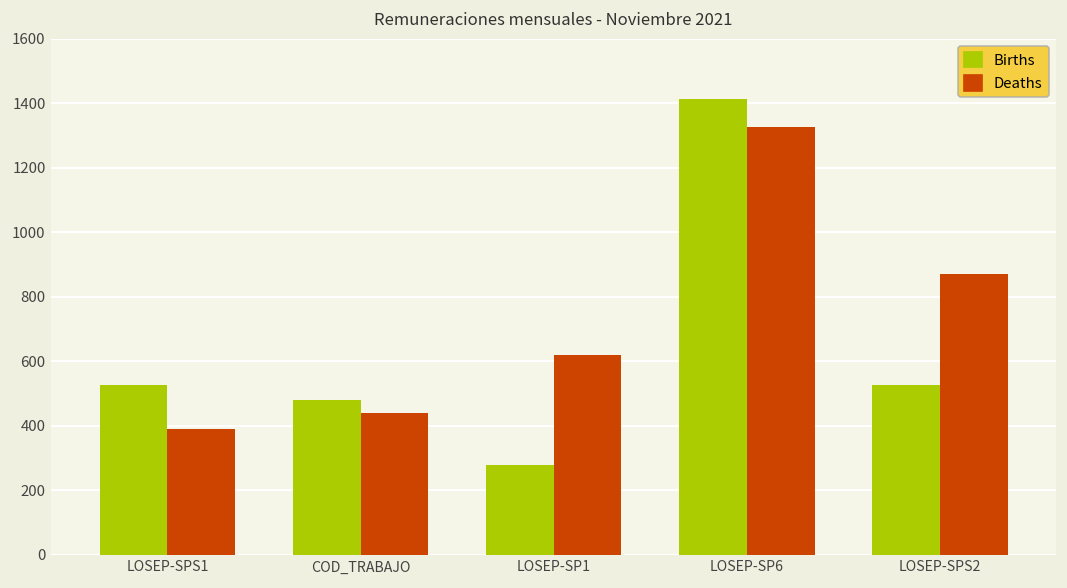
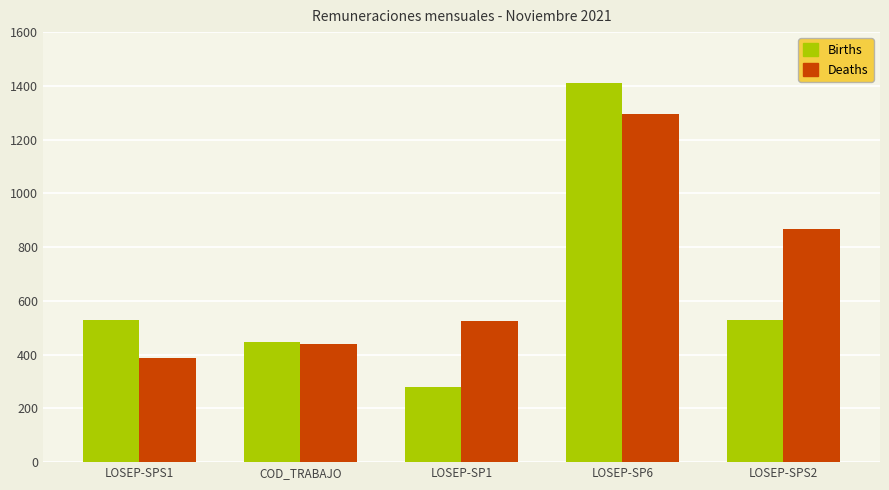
  {
    "Births": {
      "LOSEP-SPS1": 530,
-     "COD_TRABAJO": 480,
+     "COD_TRABAJO": 450,
      "LOSEP-SP1": 280,
      "LOSEP-SP6": 1410,
      "LOSEP-SPS2": 530
    },
    "Deaths": {
      "LOSEP-SPS1": 390,
      "COD_TRABAJO": 440,
-     "LOSEP-SP1": 620,
-     "LOSEP-SP6": 1330,
+     "LOSEP-SP1": 520,
+     "LOSEP-SP6": 1290,
      "LOSEP-SPS2": 870
    }
  }
